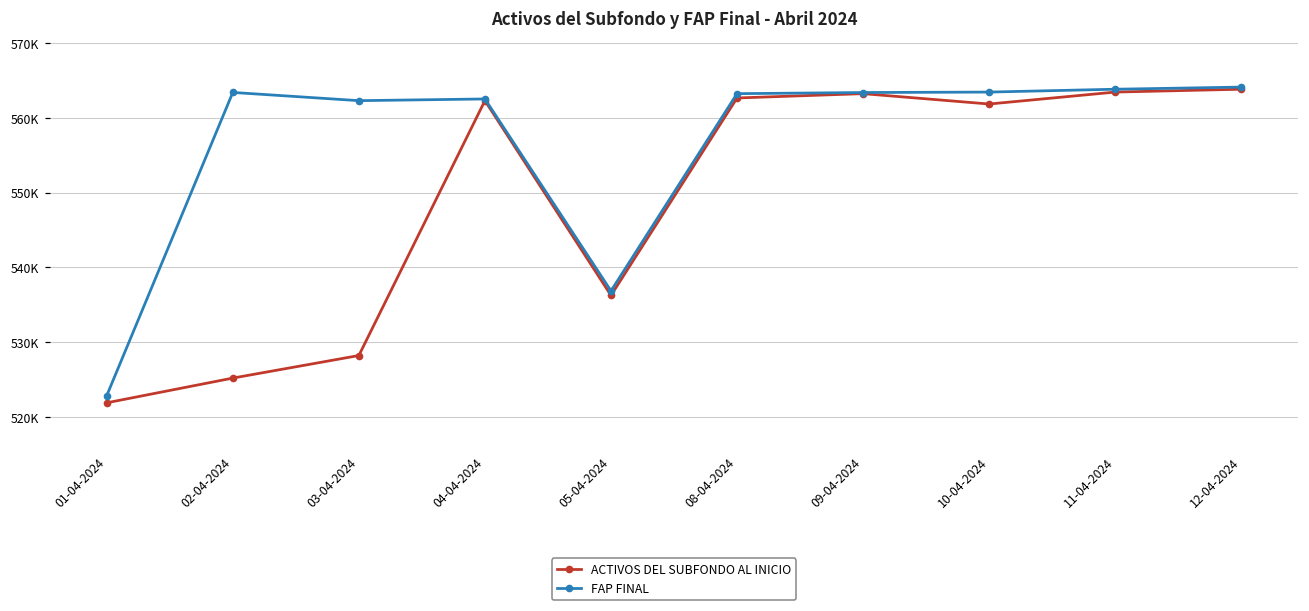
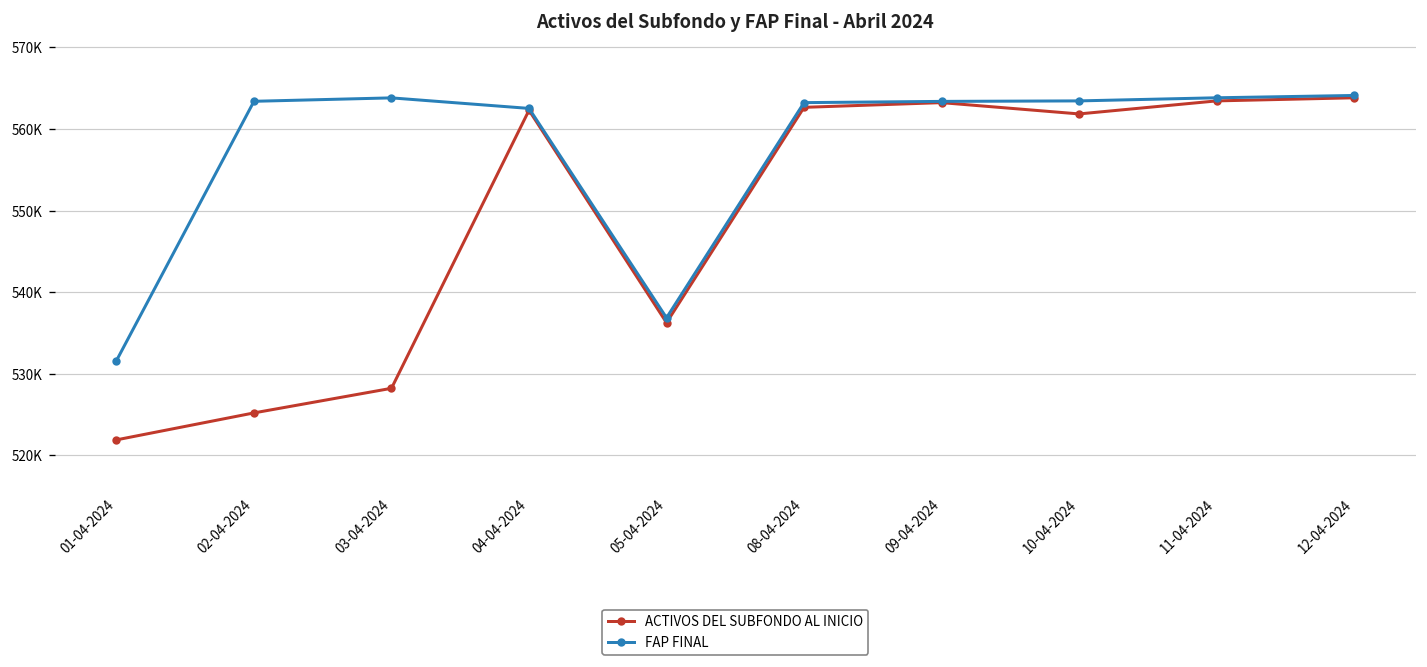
  {
    "ACTIVOS DEL SUBFONDO AL INICIO": {
      "01-04-2024": 522000,
      "02-04-2024": 525000,
      "03-04-2024": 528000,
      "05-04-2024": 536000,
      "08-04-2024": 563000,
      "10-04-2024": 562000,
      "11-04-2024": 563000
    },
    "FAP FINAL": {
-     "01-04-2024": 523000,
+     "01-04-2024": 532000,
      "02-04-2024": 563000,
-     "03-04-2024": 562000,
+     "03-04-2024": 564000,
      "05-04-2024": 537000,
      "08-04-2024": 563000,
      "10-04-2024": 563000,
      "11-04-2024": 564000
    }
  }
